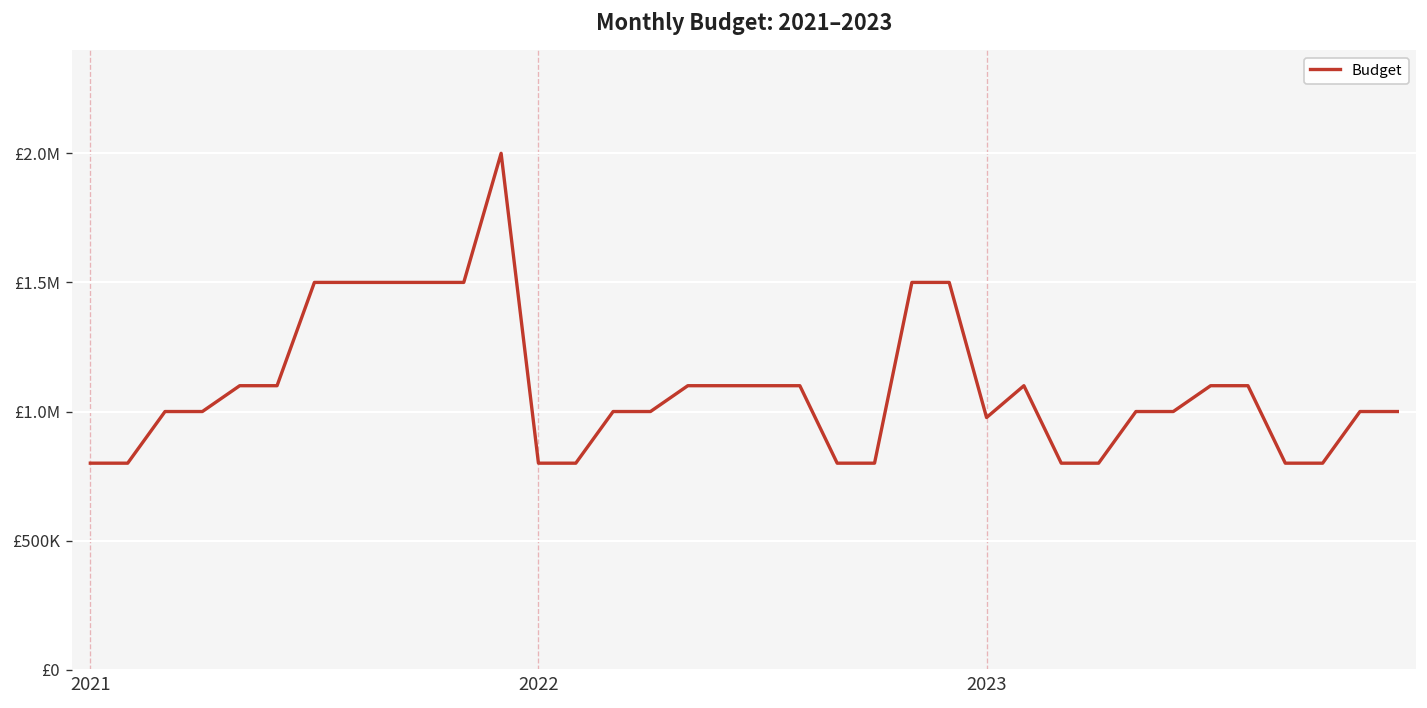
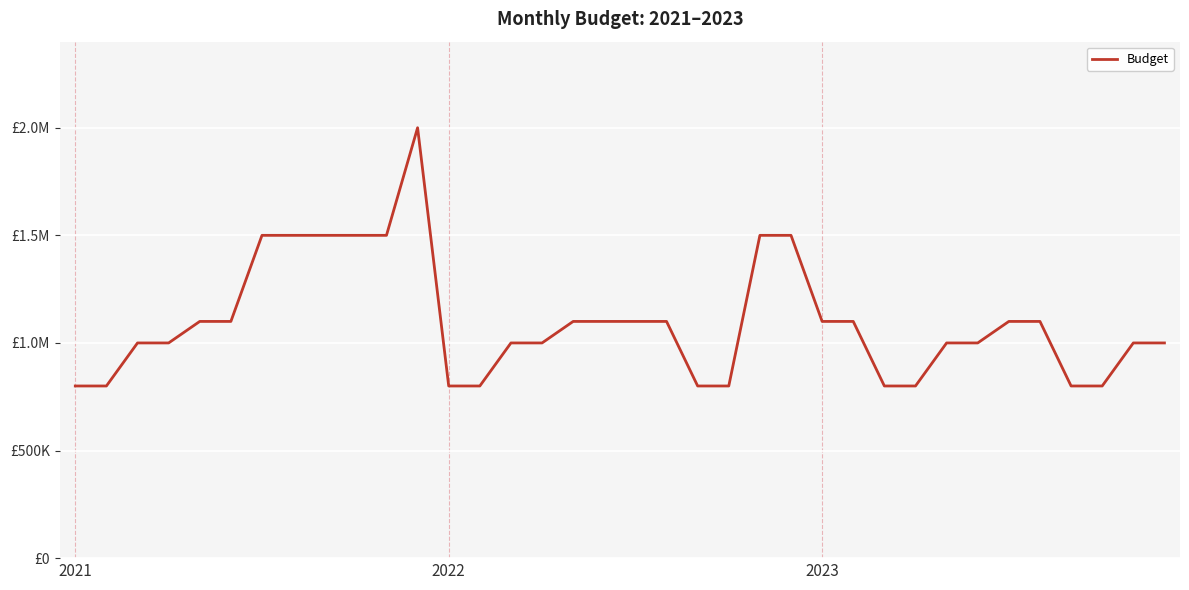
  {
    "2021": "£800000",
    "2022": "£800000",
-   "2023": "£980000"
+   "2023": "£1100000"
  }
